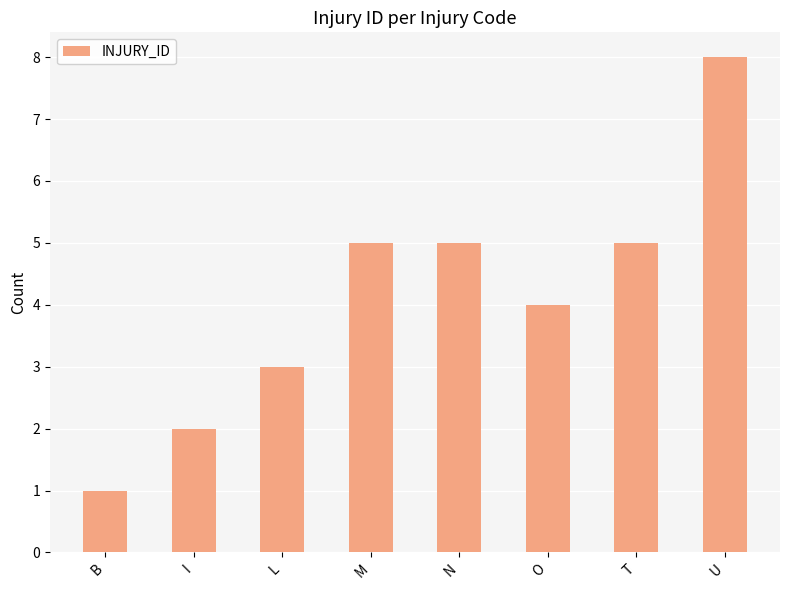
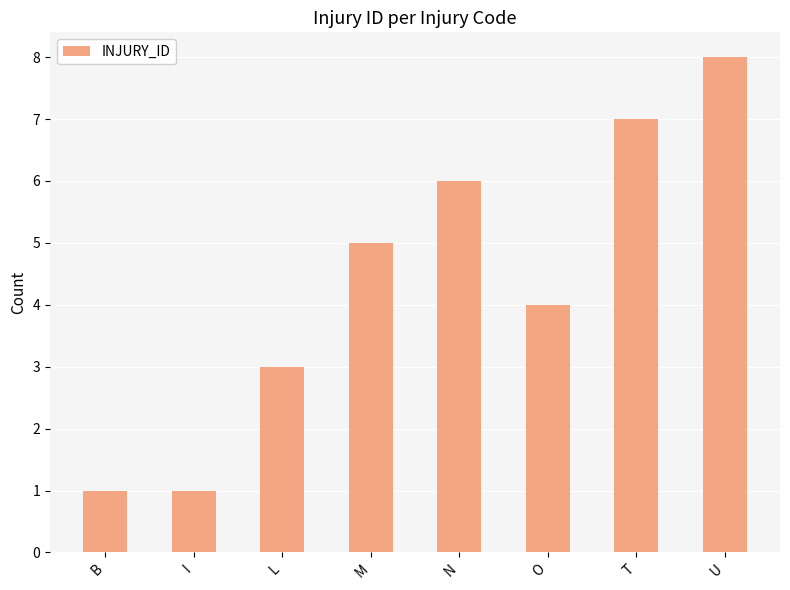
  {
    "B": 1,
-   "I": 2,
+   "I": 1,
    "L": 3,
    "M": 5,
-   "N": 5,
+   "N": 6,
    "O": 4,
-   "T": 5,
+   "T": 7,
    "U": 8
  }
